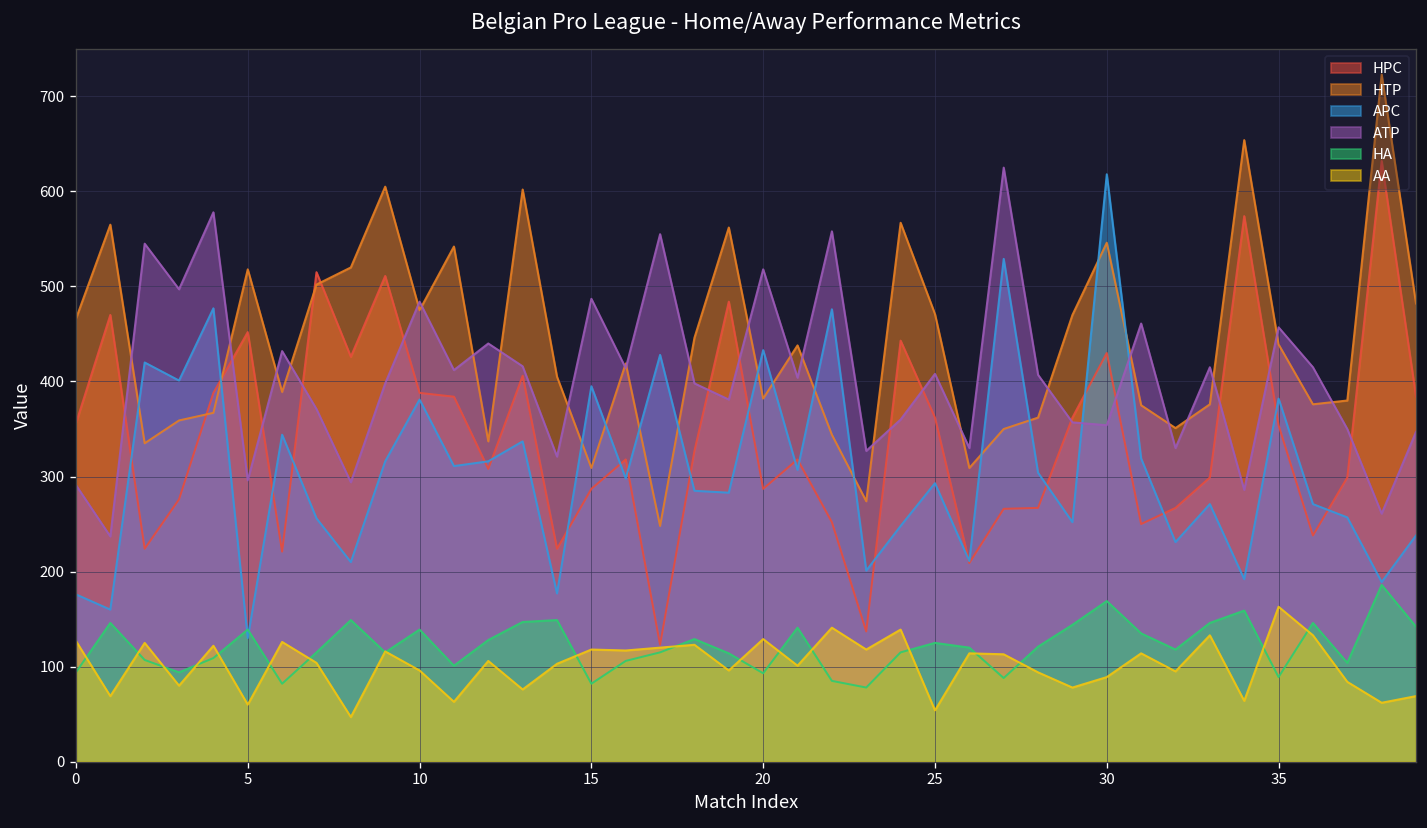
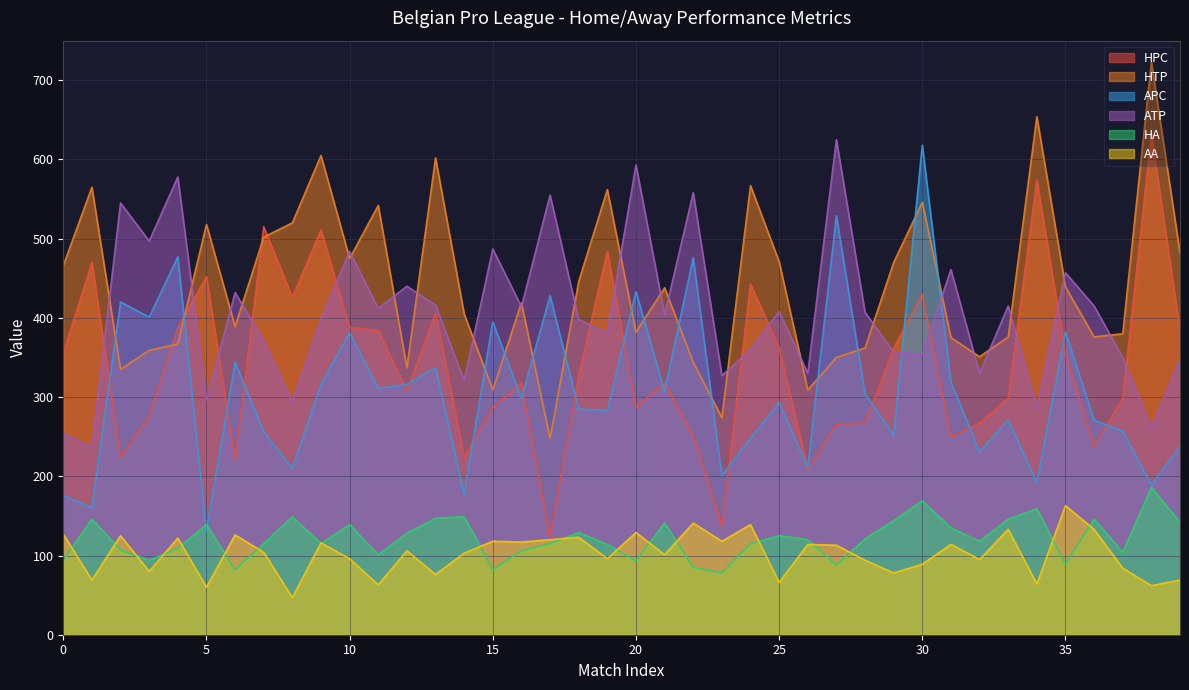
  {
    "APC": {
      "0": 180,
      "5": 130,
      "10": 380,
      "15": 400,
      "20": 430,
      "25": 290,
      "30": 620,
      "35": 380
    },
    "ATP": {
-     "0": 290,
+     "0": 250,
      "5": 300,
      "10": 480,
      "15": 490,
-     "20": 520,
+     "20": 590,
      "25": 410,
      "30": 350,
      "35": 460
    },
    "HA": {
      "0": 90,
      "5": 140,
      "10": 140,
      "15": 80,
      "20": 90,
      "25": 130,
      "30": 170,
      "35": 90
    },
    "AA": {
      "0": 130,
      "5": 60,
      "10": 100,
      "15": 120,
      "20": 130,
-     "25": 50,
+     "25": 70,
      "30": 90,
      "35": 160
    }
  }
